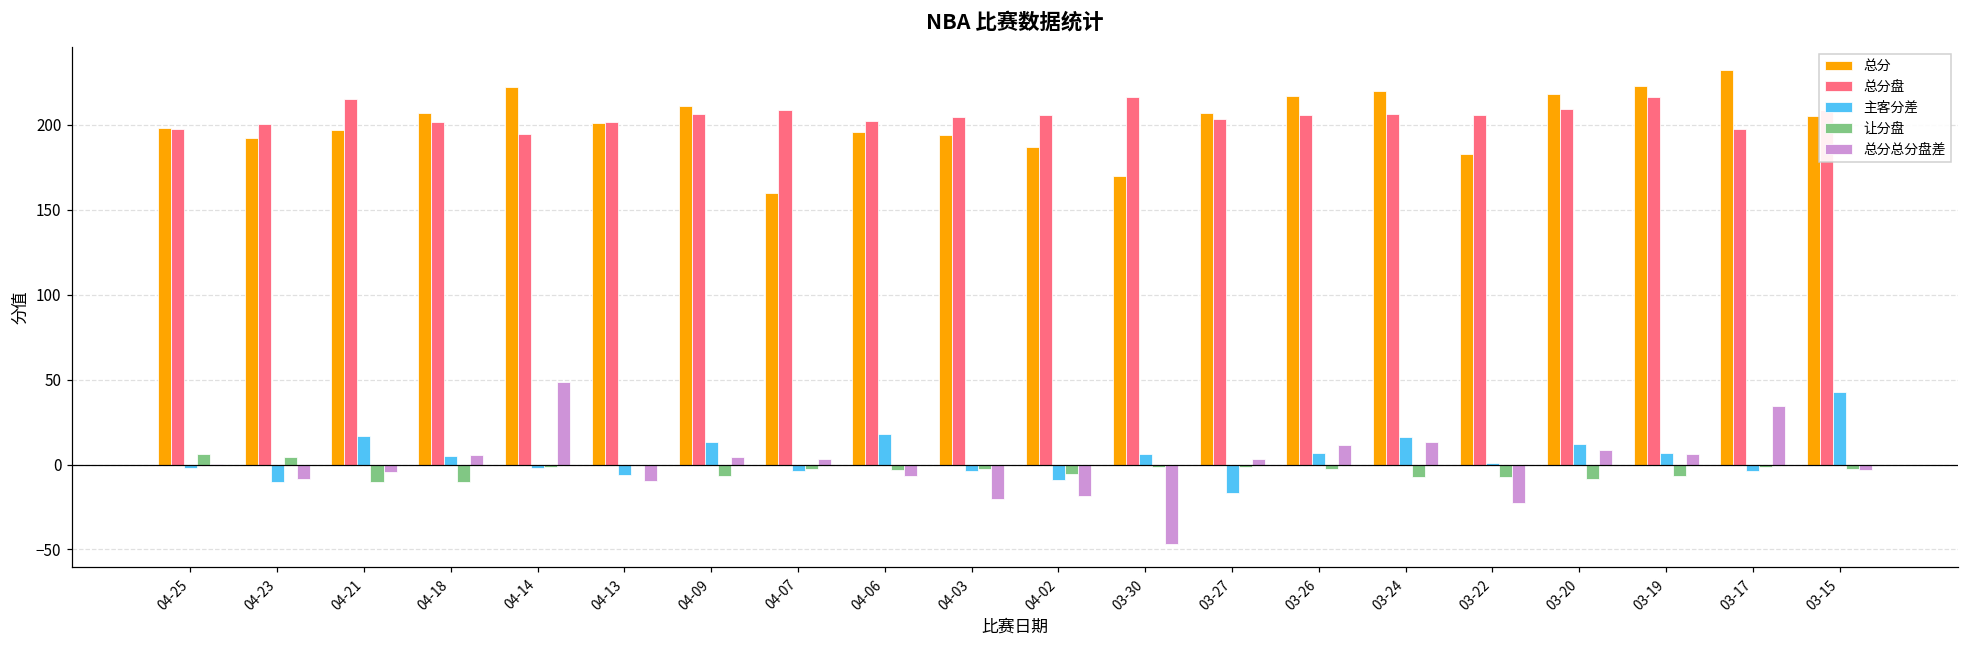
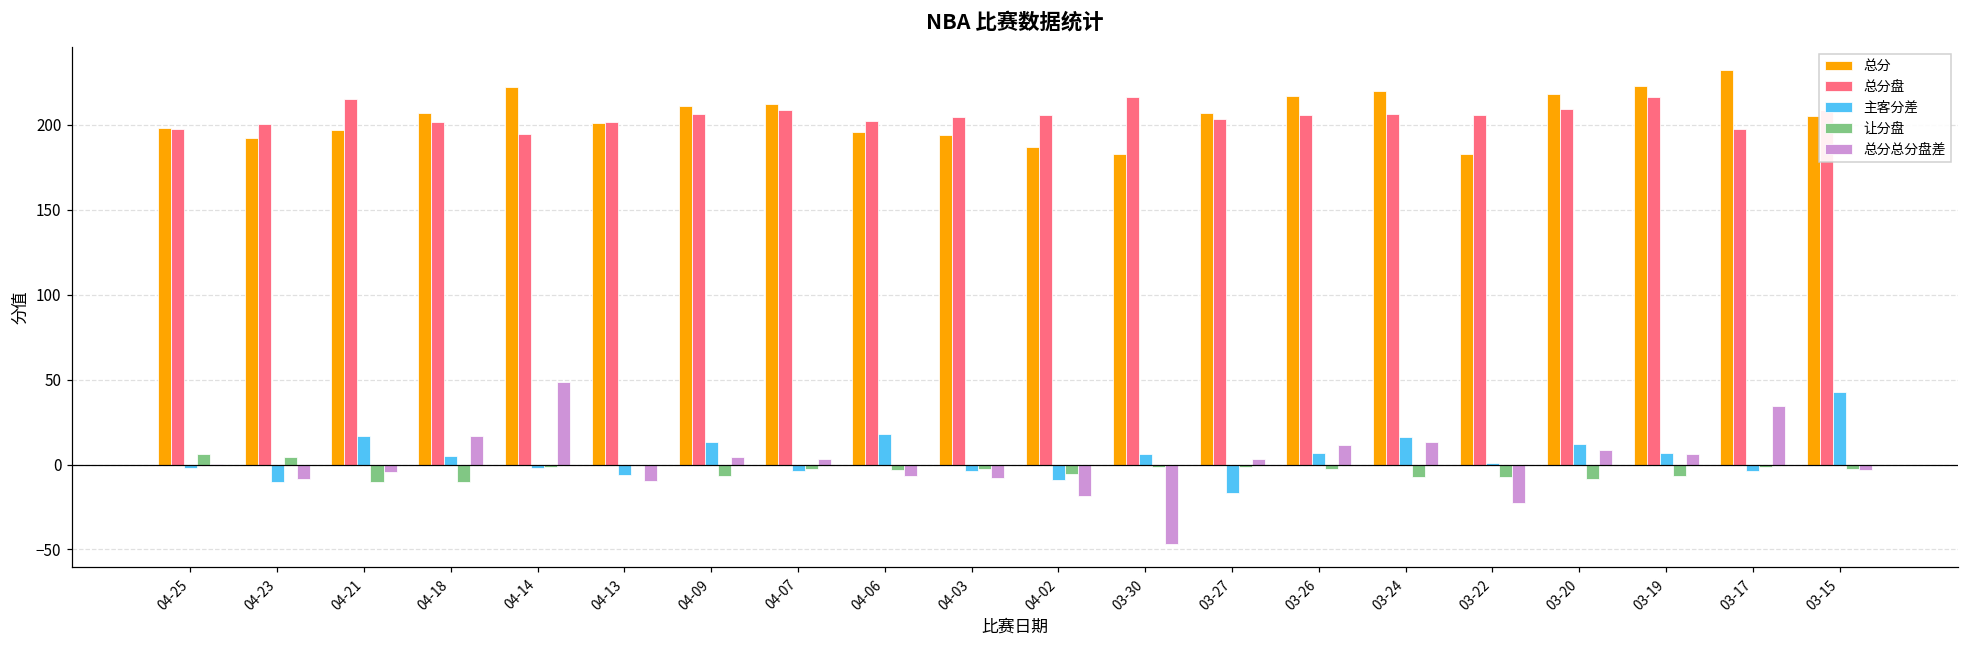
  {
    "总分": {
      "04-25": 198,
      "04-23": 192,
      "04-21": 197,
      "04-18": 207,
      "04-14": 222,
      "04-13": 201,
      "04-09": 211,
-     "04-07": 160,
+     "04-07": 212,
      "04-06": 196,
      "04-03": 194,
      "04-02": 187,
-     "03-30": 170,
+     "03-30": 183,
      "03-27": 207,
      "03-26": 217,
      "03-24": 220,
      "03-22": 183,
      "03-20": 218,
      "03-19": 223,
      "03-17": 232,
      "03-15": 205
    },
    "总分盘": {
      "04-25": 198,
      "04-23": 201,
      "04-21": 215,
      "04-18": 202,
      "04-14": 195,
      "04-13": 202,
      "04-09": 207,
      "04-07": 209,
      "04-06": 203,
      "04-03": 205,
      "04-02": 206,
      "03-30": 217,
      "03-27": 204,
      "03-26": 206,
      "03-24": 207,
      "03-22": 206,
      "03-20": 210,
      "03-19": 217,
      "03-17": 198
    },
    "主客分差": {
      "04-25": -2,
      "04-23": -10,
      "04-21": 17,
      "04-18": 5,
      "04-14": -2,
      "04-13": -6,
      "04-09": 13,
      "04-07": -4,
      "04-06": 18,
      "04-03": -4,
      "04-02": -9,
      "03-30": 6,
      "03-27": -17,
      "03-26": 7,
      "03-24": 16,
      "03-20": 12,
      "03-19": 7,
      "03-17": -4,
      "03-15": 43
    },
    "让分盘": {
      "04-25": 7,
      "04-23": 5,
      "04-21": -11,
      "04-18": -11,
      "04-13": 0,
      "04-09": -7,
      "04-07": -3,
      "04-06": -4,
      "04-03": -3,
      "04-02": -6,
      "03-26": -3,
      "03-24": -8,
      "03-22": -8,
      "03-20": -9,
      "03-19": -7,
      "03-15": -3
    },
    "总分总分盘差": {
      "04-23": -9,
      "04-21": -5,
-     "04-18": 6,
+     "04-18": 17,
      "04-14": 48,
      "04-13": -10,
      "04-09": 5,
      "04-07": 4,
      "04-06": -7,
-     "04-03": -21,
+     "04-03": -8,
      "04-02": -19,
      "03-30": -47,
      "03-27": 4,
      "03-26": 12,
      "03-24": 14,
      "03-22": -23,
      "03-20": 9,
      "03-19": 7,
      "03-17": 35,
      "03-15": -4
    }
  }
